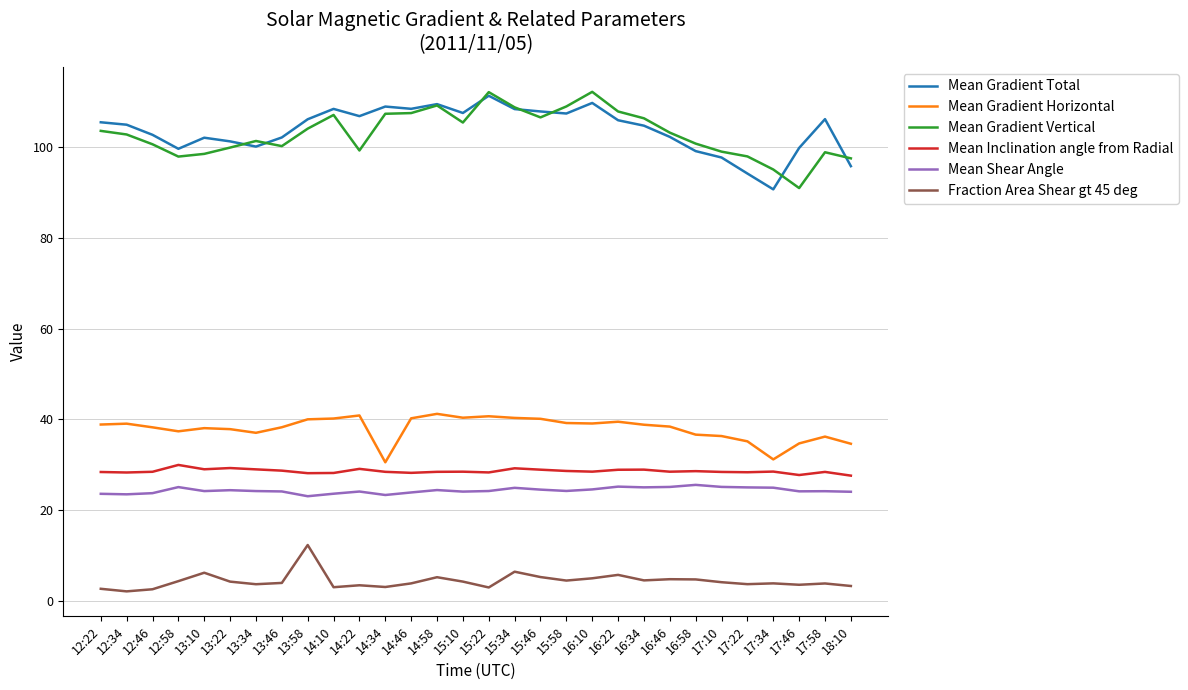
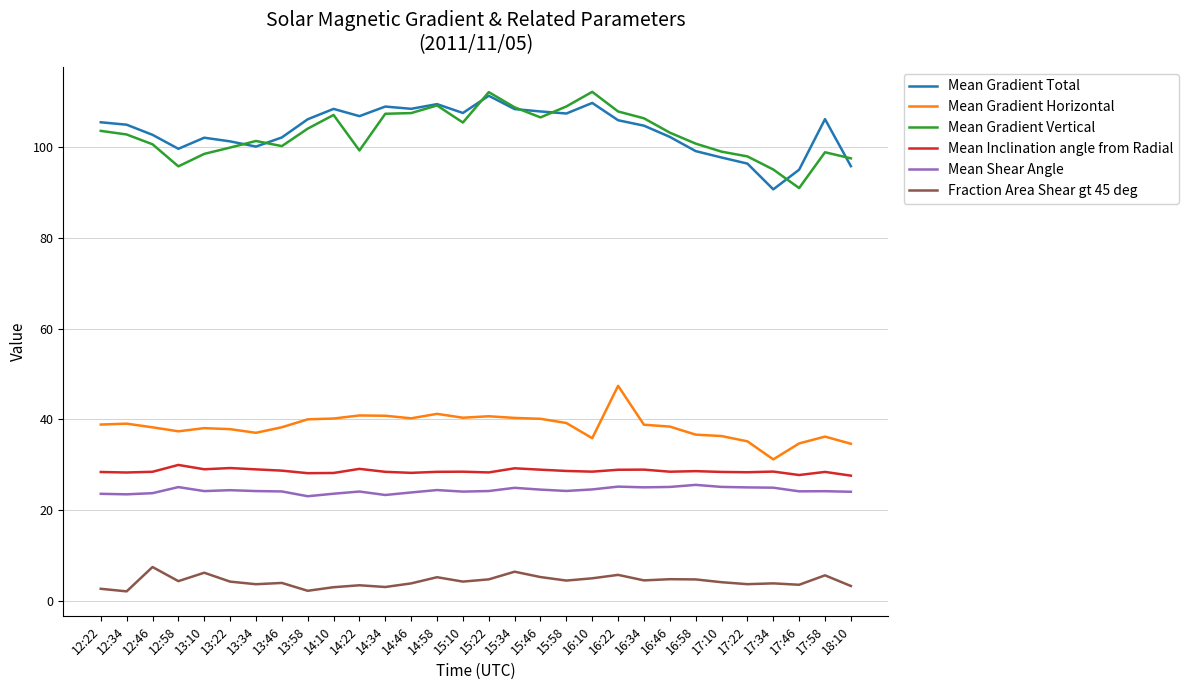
  {
    "Mean Gradient Total": {
      "12:22": 105,
      "12:34": 105,
      "12:46": 103,
      "12:58": 100,
      "13:10": 102,
      "13:22": 101,
      "13:34": 100,
      "13:46": 102,
      "13:58": 106,
      "14:10": 108,
      "14:22": 107,
      "14:34": 109,
      "14:46": 108,
      "15:10": 107,
      "15:22": 111,
      "15:46": 108,
      "15:58": 107,
      "16:10": 110,
      "16:22": 106,
      "16:34": 105,
      "16:46": 102,
      "16:58": 99,
      "17:10": 98,
-     "17:22": 94,
+     "17:22": 96,
      "17:34": 91,
-     "17:46": 100,
+     "17:46": 95,
      "17:58": 106,
      "18:10": 96
    },
    "Mean Gradient Horizontal": {
      "12:22": 39,
      "12:34": 39,
      "12:46": 38,
      "12:58": 37,
      "13:10": 38,
      "13:22": 38,
      "13:34": 37,
      "13:46": 38,
      "13:58": 40,
      "14:10": 40,
      "14:22": 41,
-     "14:34": 31,
+     "14:34": 41,
      "14:46": 40,
      "14:58": 41,
      "15:10": 40,
      "15:22": 41,
      "15:34": 40,
      "15:46": 40,
      "15:58": 39,
-     "16:10": 39,
-     "16:22": 39,
+     "16:10": 36,
+     "16:22": 47,
      "16:34": 39,
      "16:46": 38,
      "16:58": 37,
      "17:10": 36,
      "17:22": 35,
      "17:34": 31,
      "17:46": 35,
      "17:58": 36,
      "18:10": 35
    },
    "Mean Gradient Vertical": {
      "12:22": 104,
      "12:34": 103,
      "12:46": 101,
-     "12:58": 98,
+     "12:58": 96,
      "13:10": 98,
      "13:22": 100,
      "13:34": 101,
      "13:46": 100,
      "13:58": 104,
      "14:10": 107,
      "14:22": 99,
      "14:34": 107,
      "14:46": 107,
      "15:10": 105,
      "15:22": 112,
      "15:46": 107,
      "15:58": 109,
      "16:10": 112,
      "16:22": 108,
      "16:34": 106,
      "16:46": 103,
      "16:58": 101,
      "17:10": 99,
      "17:22": 98,
      "17:34": 95,
      "17:46": 91,
      "17:58": 99,
      "18:10": 98
    },
    "Mean Inclination angle from Radial": {
      "12:22": 28,
      "12:34": 28,
      "12:46": 28,
      "12:58": 30,
      "13:10": 29,
      "13:22": 29,
      "13:34": 29,
      "13:46": 29,
      "13:58": 28,
      "14:10": 28,
      "14:22": 29,
      "14:34": 28,
      "14:46": 28,
      "14:58": 28,
      "15:10": 28,
      "15:22": 28,
      "15:34": 29,
      "15:46": 29,
      "15:58": 29,
      "16:10": 29,
      "16:22": 29,
      "16:34": 29,
      "16:46": 28,
      "16:58": 29,
      "17:10": 28,
      "17:22": 28,
      "17:34": 29,
      "17:46": 28,
      "17:58": 28,
      "18:10": 28
    },
    "Mean Shear Angle": {
      "12:22": 24,
      "12:34": 24,
      "12:46": 24,
      "12:58": 25,
      "13:10": 24,
      "13:22": 24,
      "13:34": 24,
      "13:46": 24,
      "13:58": 23,
      "14:10": 24,
      "14:22": 24,
      "14:34": 23,
      "14:46": 24,
      "14:58": 24,
      "15:10": 24,
      "15:22": 24,
      "15:34": 25,
      "15:46": 25,
      "15:58": 24,
      "16:10": 25,
      "16:22": 25,
      "16:34": 25,
      "16:46": 25,
      "16:58": 26,
      "17:10": 25,
      "17:22": 25,
      "17:34": 25,
      "17:46": 24,
      "17:58": 24,
      "18:10": 24
    },
    "Fraction Area Shear gt 45 deg": {
      "12:22": 3,
      "12:34": 2,
-     "12:46": 3,
+     "12:46": 8,
      "12:58": 4,
      "13:10": 6,
      "13:22": 4,
      "13:34": 4,
      "13:46": 4,
-     "13:58": 12,
+     "13:58": 2,
      "14:10": 3,
      "14:22": 3,
      "14:34": 3,
      "14:46": 4,
      "14:58": 5,
      "15:10": 4,
-     "15:22": 3,
+     "15:22": 5,
      "15:34": 6,
      "15:46": 5,
      "15:58": 5,
      "16:10": 5,
      "16:22": 6,
      "16:34": 5,
      "16:46": 5,
      "16:58": 5,
      "17:10": 4,
      "17:22": 4,
      "17:34": 4,
      "17:46": 4,
-     "17:58": 4,
+     "17:58": 6,
      "18:10": 3
    }
  }
